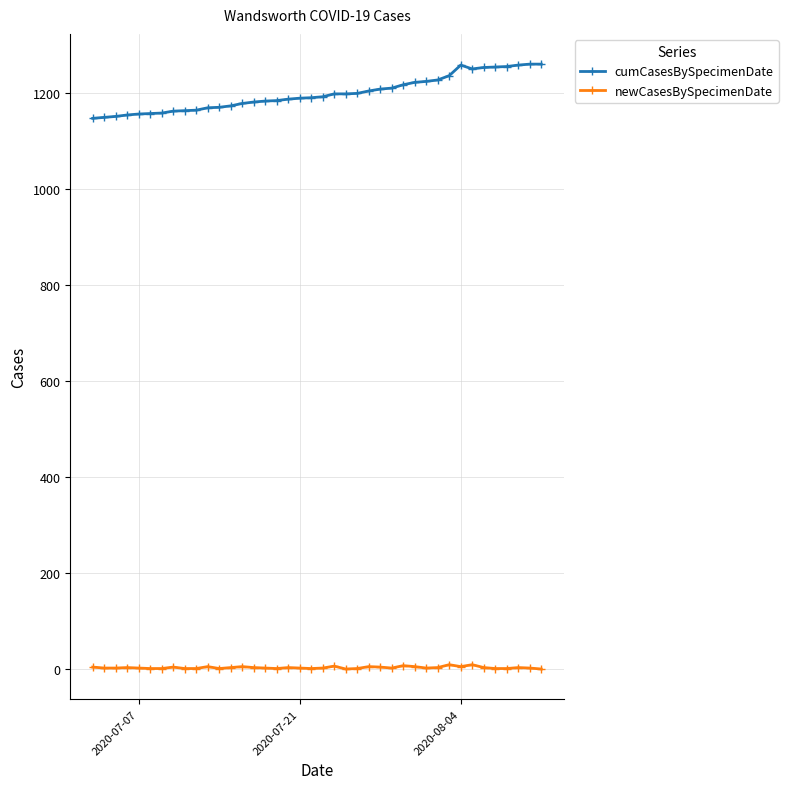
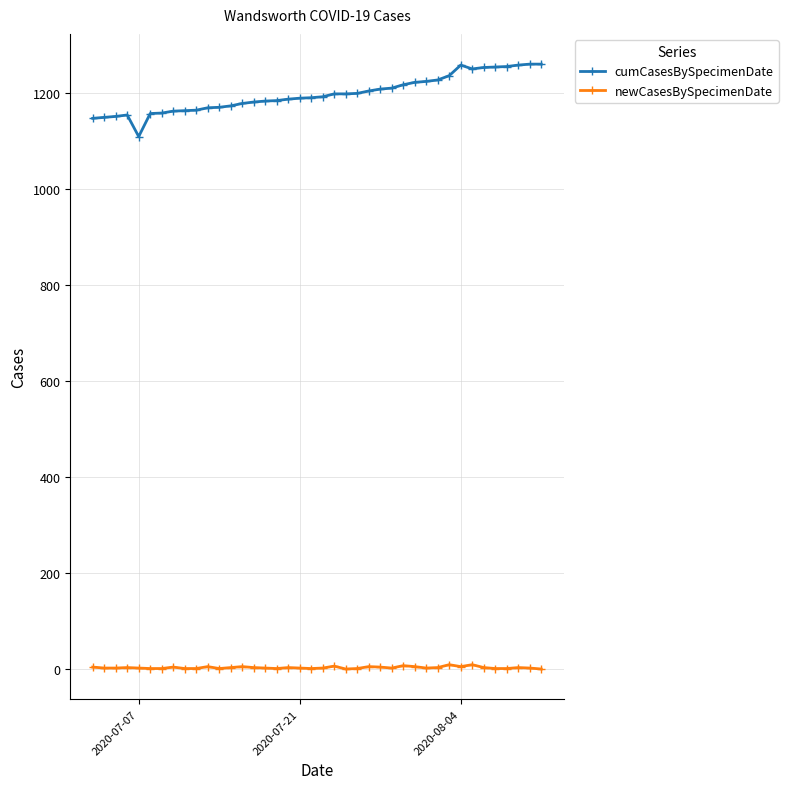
  {
    "cumCasesBySpecimenDate": {
-     "2020-07-07": 1160,
+     "2020-07-07": 1110,
      "2020-07-21": 1190,
      "2020-08-04": 1260
    },
    "newCasesBySpecimenDate": {
      "2020-07-07": 0,
      "2020-07-21": 0,
      "2020-08-04": 10
    }
  }
